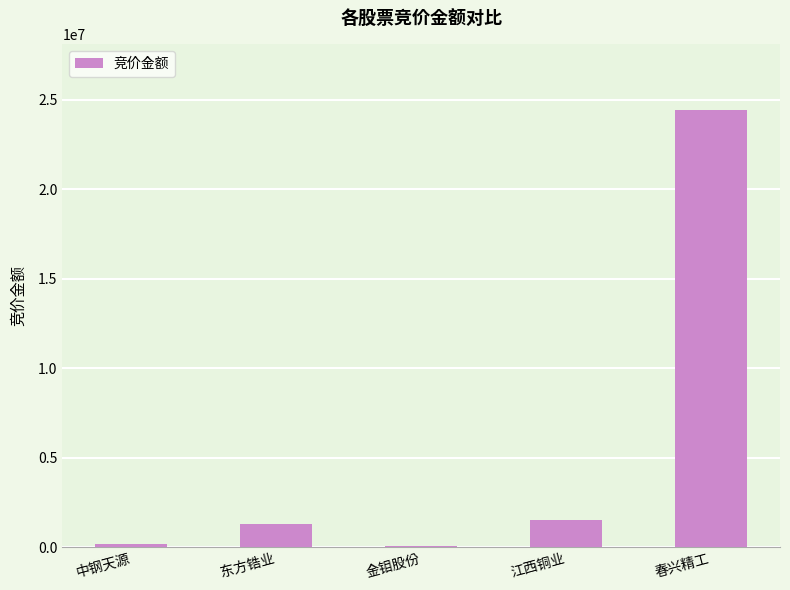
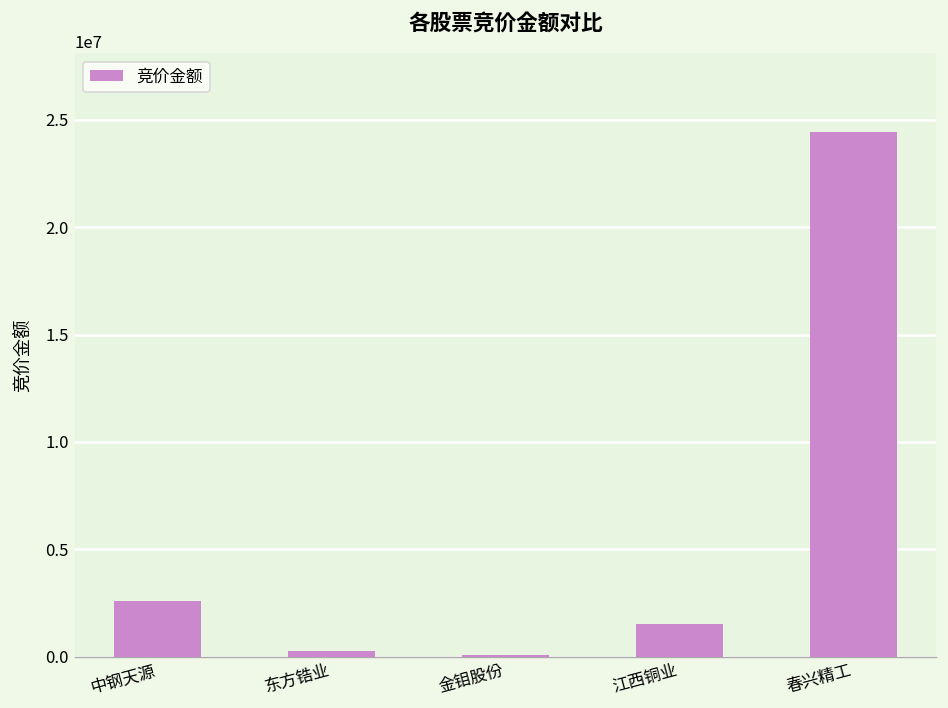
  {
-   "中钢天源": 200000,
-   "东方锆业": 1300000,
+   "中钢天源": 2600000,
+   "东方锆业": 300000,
    "江西铜业": 1500000,
    "春兴精工": 24400000
  }
